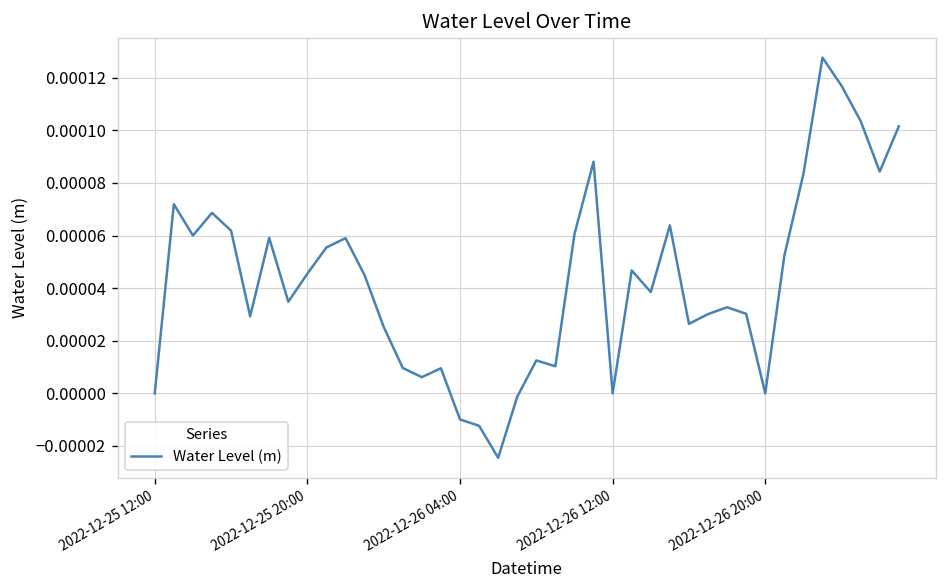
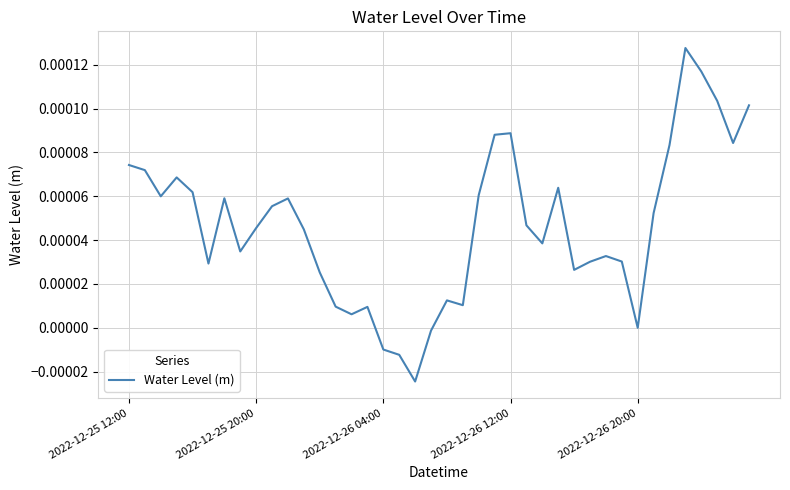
  {
-   "2022-12-25 12:00": 0.0000,
+   "2022-12-25 12:00": 0.0001,
    "2022-12-25 20:00": 0.000046,
    "2022-12-26 04:00": -0.000010,
-   "2022-12-26 12:00": 0.0000,
+   "2022-12-26 12:00": 0.0001,
    "2022-12-26 20:00": 0.0000
  }
